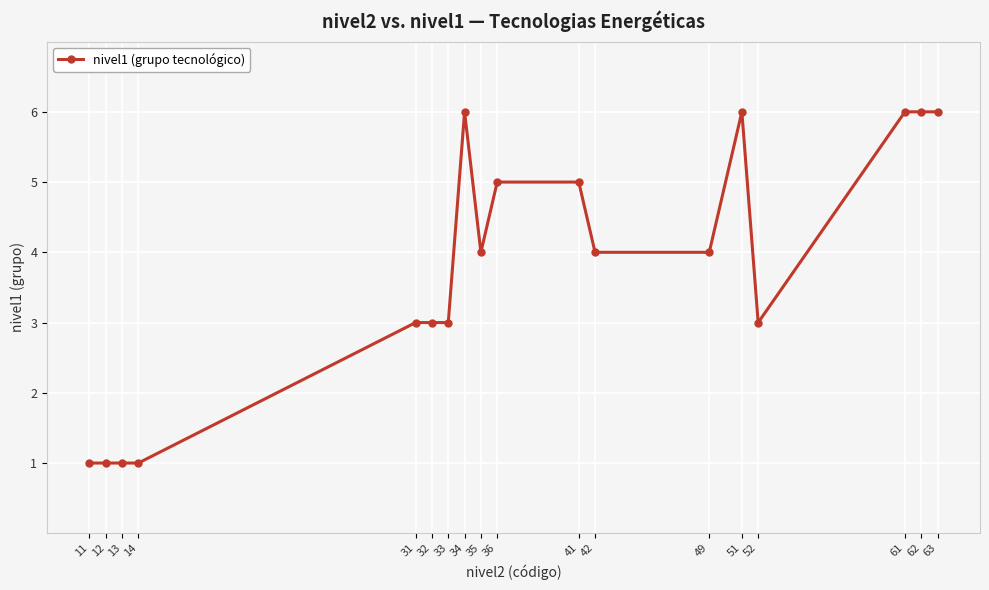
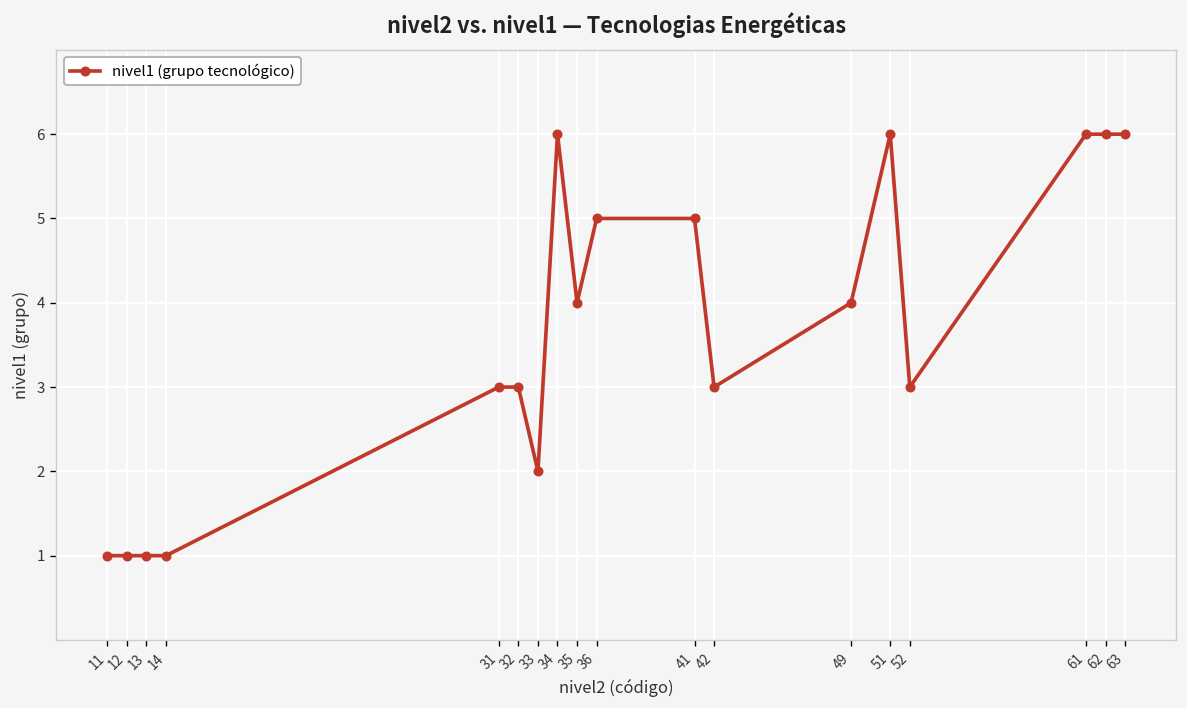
  {
    "11": 1,
    "12": 1,
    "13": 1,
    "14": 1,
    "31": 3,
    "32": 3,
-   "33": 3,
+   "33": 2,
    "34": 6,
    "35": 4,
    "36": 5,
    "41": 5,
-   "42": 4,
+   "42": 3,
    "49": 4,
    "51": 6,
    "52": 3,
    "61": 6,
    "62": 6,
    "63": 6
  }
